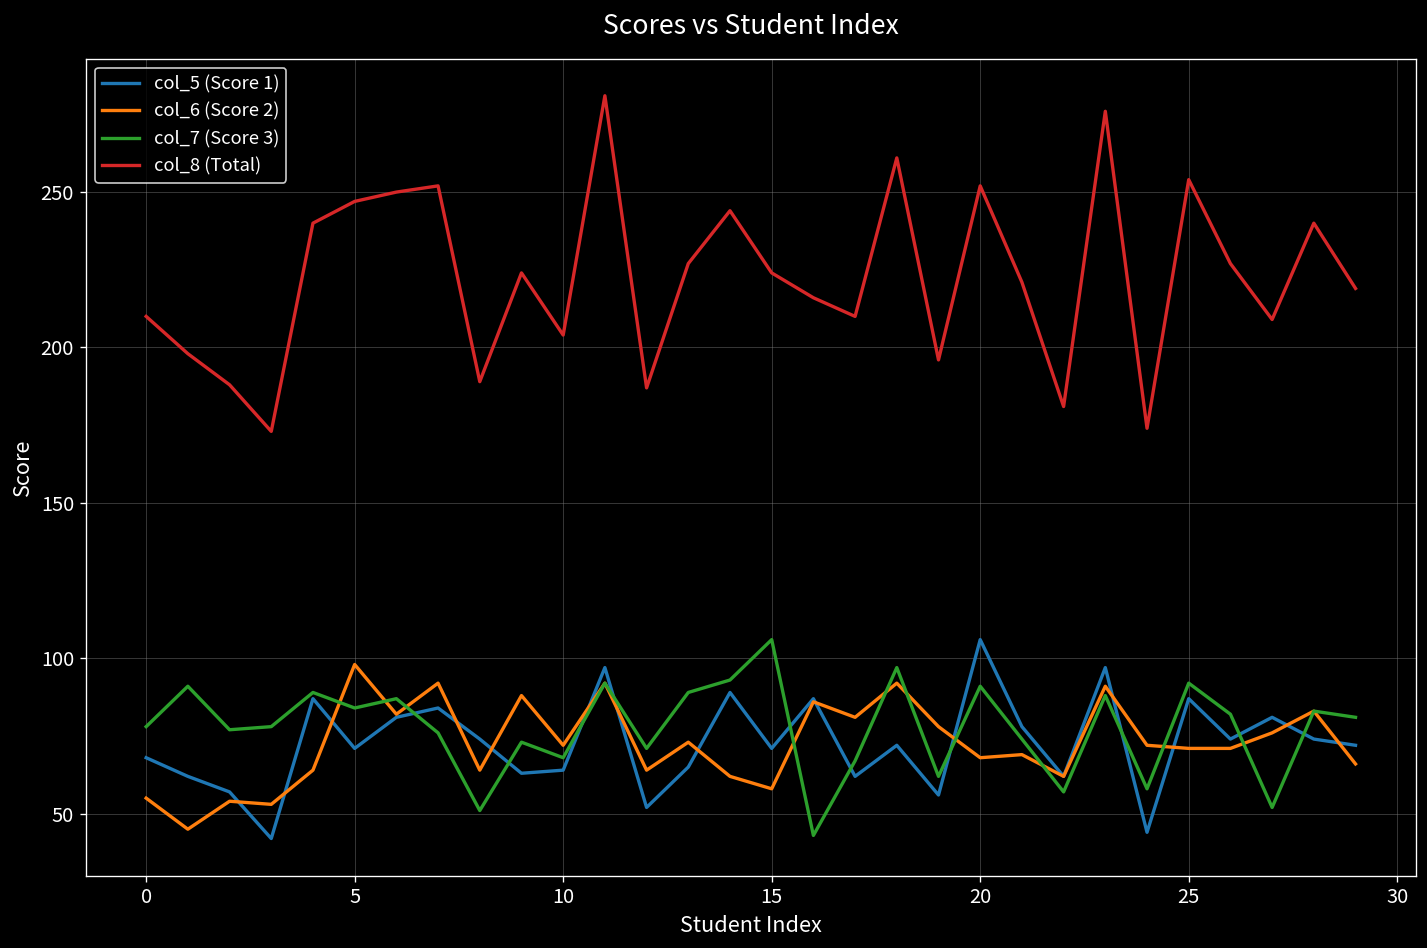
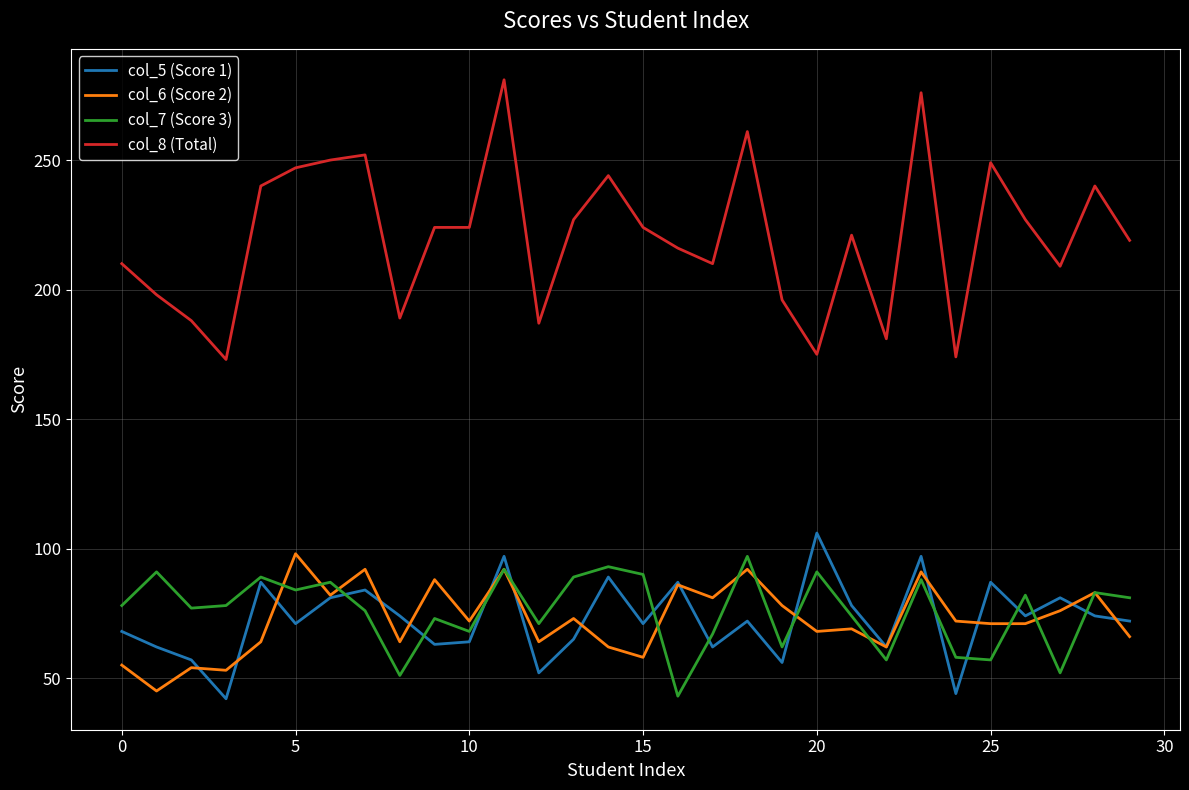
  {
    "col_5 (Score 1)": {
      "0": 68,
      "5": 71,
      "10": 64,
      "15": 71,
      "20": 106,
      "25": 87
    },
    "col_6 (Score 2)": {
      "0": 55,
      "5": 98,
      "10": 72,
      "15": 58,
      "20": 68,
      "25": 71
    },
    "col_7 (Score 3)": {
      "0": 78,
      "5": 84,
      "10": 68,
-     "15": 106,
+     "15": 90,
      "20": 91,
-     "25": 92
+     "25": 57
    },
    "col_8 (Total)": {
      "0": 210,
      "5": 247,
-     "10": 204,
+     "10": 224,
      "15": 224,
-     "20": 252,
-     "25": 254
+     "20": 175,
+     "25": 249
    }
  }
